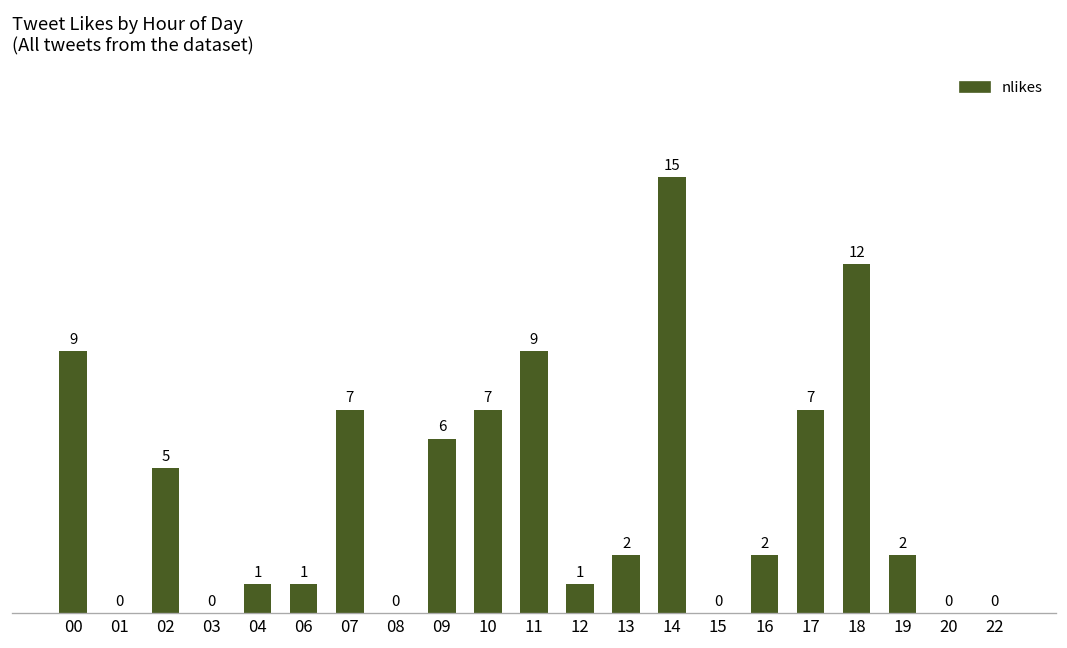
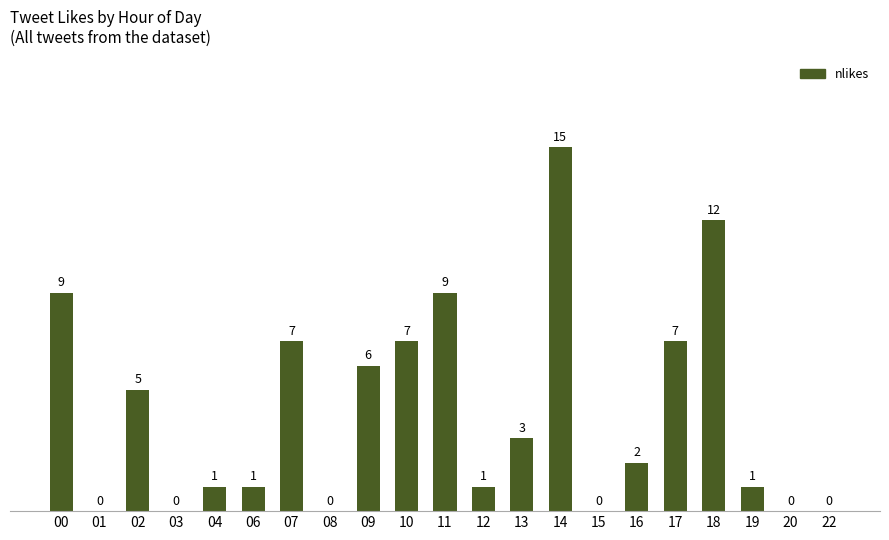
  {
    "00": 9,
    "01": 0,
    "02": 5,
    "03": 0,
    "04": 1,
    "06": 1,
    "07": 7,
    "08": 0,
    "09": 6,
    "10": 7,
    "11": 9,
    "12": 1,
-   "13": 2,
+   "13": 3,
    "14": 15,
    "15": 0,
    "16": 2,
    "17": 7,
    "18": 12,
-   "19": 2,
+   "19": 1,
    "20": 0,
    "22": 0
  }
